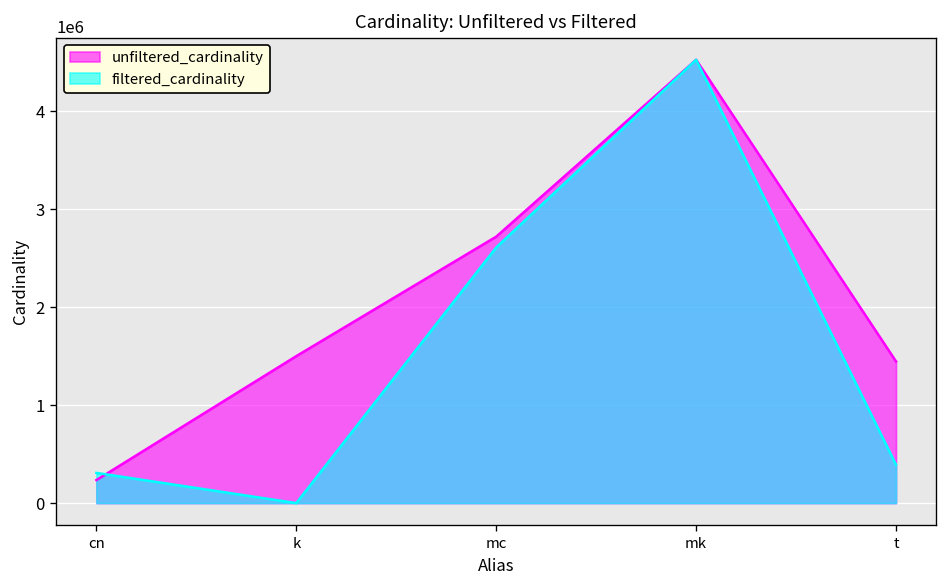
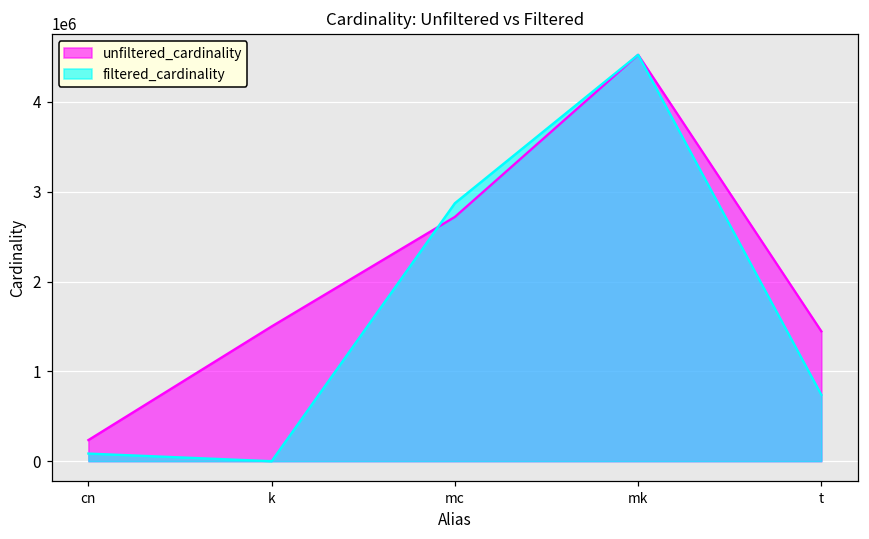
  {
    "unfiltered_cardinality": {
      "cn": 200000,
      "k": 1500000,
      "mc": 2700000,
      "t": 1400000
    },
    "filtered_cardinality": {
-     "cn": 300000,
+     "cn": 100000,
      "k": 0,
-     "mc": 2600000,
-     "t": 400000
+     "mc": 2900000,
+     "t": 700000
    }
  }
